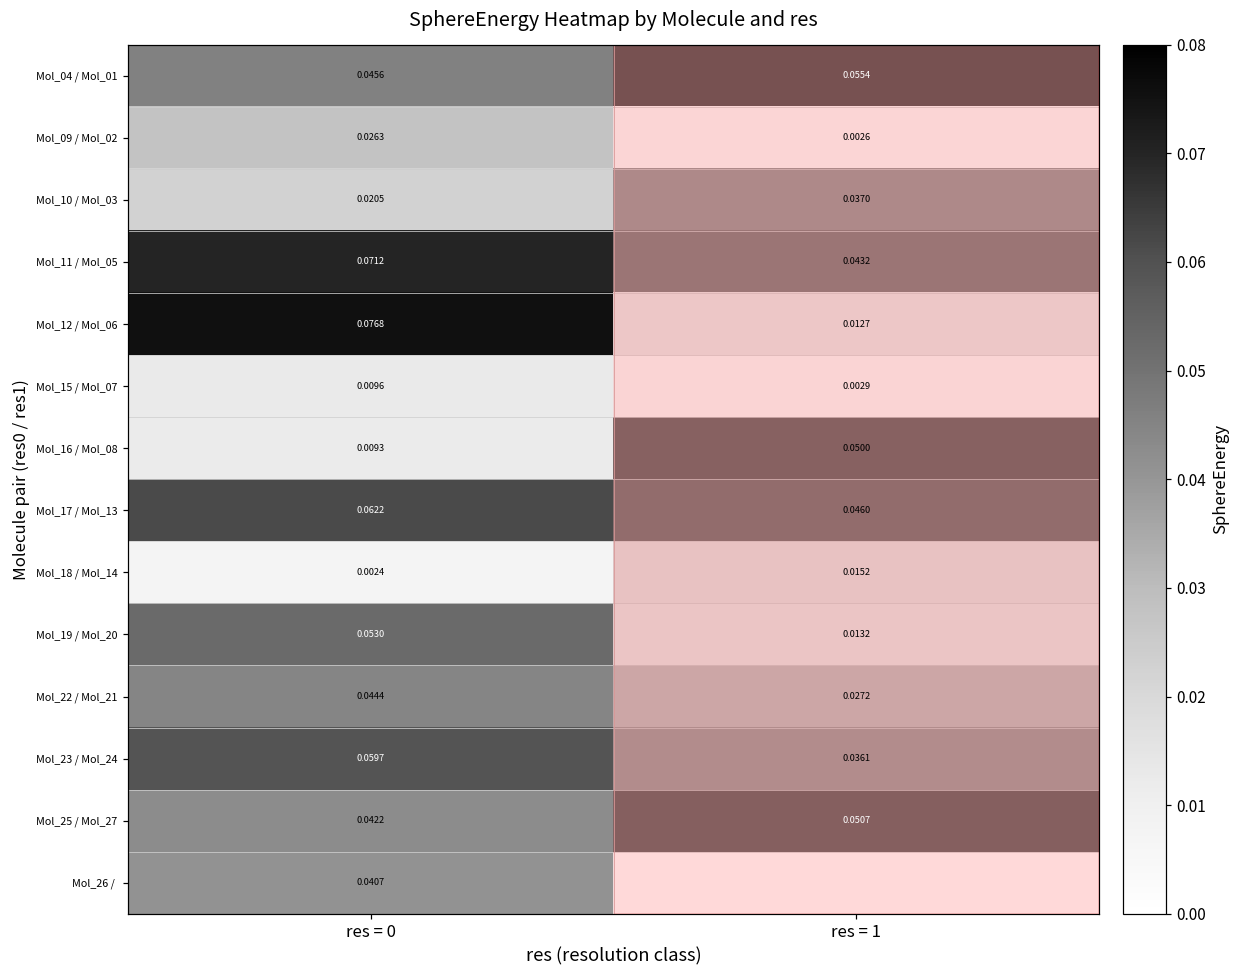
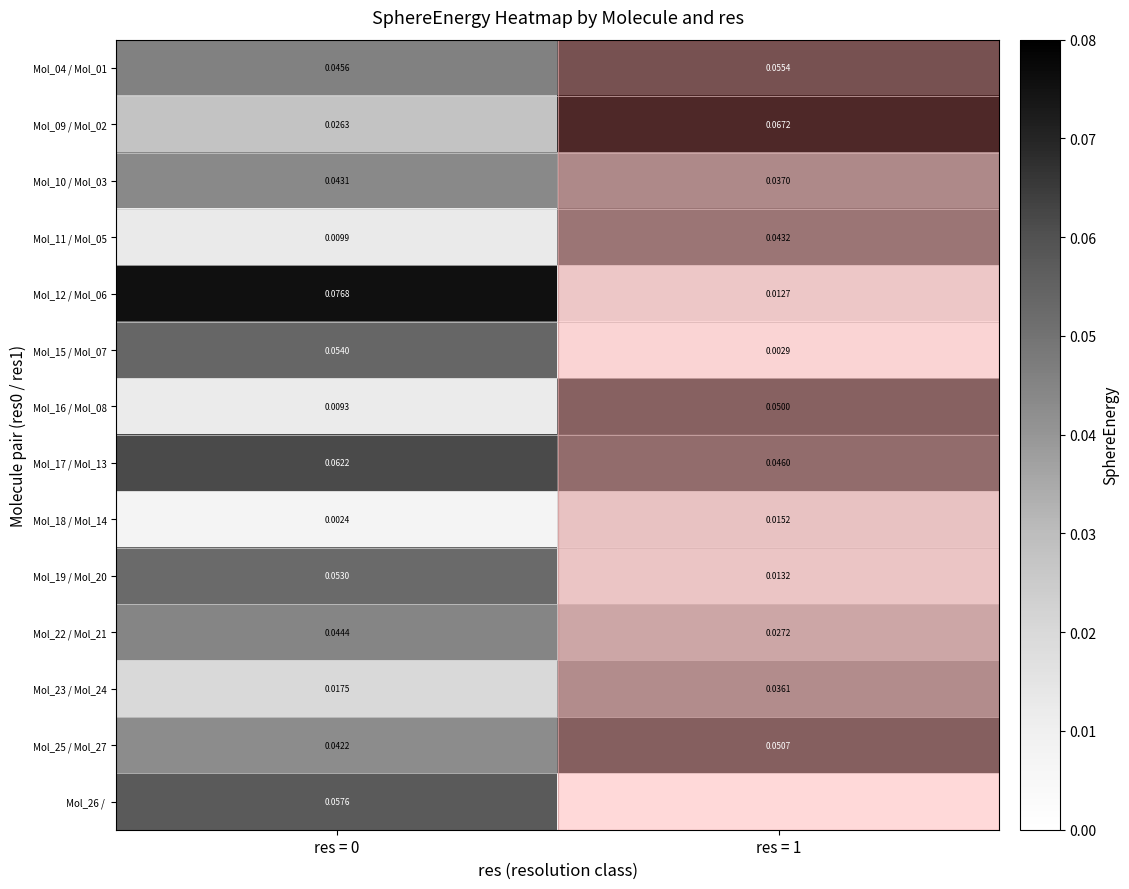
  {
    "Mol_04 / Mol_01": {
      "res = 0": 0.0456,
      "res = 1": 0.0554
    },
    "Mol_09 / Mol_02": {
      "res = 0": 0.0263,
-     "res = 1": 0.0026
+     "res = 1": 0.0672
    },
    "Mol_10 / Mol_03": {
-     "res = 0": 0.0205,
+     "res = 0": 0.0431,
      "res = 1": 0.0370
    },
    "Mol_11 / Mol_05": {
-     "res = 0": 0.0712,
+     "res = 0": 0.0099,
      "res = 1": 0.0432
    },
    "Mol_12 / Mol_06": {
      "res = 0": 0.0768,
      "res = 1": 0.0127
    },
    "Mol_15 / Mol_07": {
-     "res = 0": 0.0096,
+     "res = 0": 0.0540,
      "res = 1": 0.0029
    },
    "Mol_16 / Mol_08": {
      "res = 0": 0.0093,
      "res = 1": 0.0500
    },
    "Mol_17 / Mol_13": {
      "res = 0": 0.0622,
      "res = 1": 0.0460
    },
    "Mol_18 / Mol_14": {
      "res = 0": 0.0024,
      "res = 1": 0.0152
    },
    "Mol_19 / Mol_20": {
      "res = 0": 0.0530,
      "res = 1": 0.0132
    },
    "Mol_22 / Mol_21": {
      "res = 0": 0.0444,
      "res = 1": 0.0272
    },
    "Mol_23 / Mol_24": {
-     "res = 0": 0.0597,
+     "res = 0": 0.0175,
      "res = 1": 0.0361
    },
    "Mol_25 / Mol_27": {
      "res = 0": 0.0422,
      "res = 1": 0.0507
    },
    "Mol_26 /": {
-     "res = 0": 0.0407
+     "res = 0": 0.0576
    }
  }
